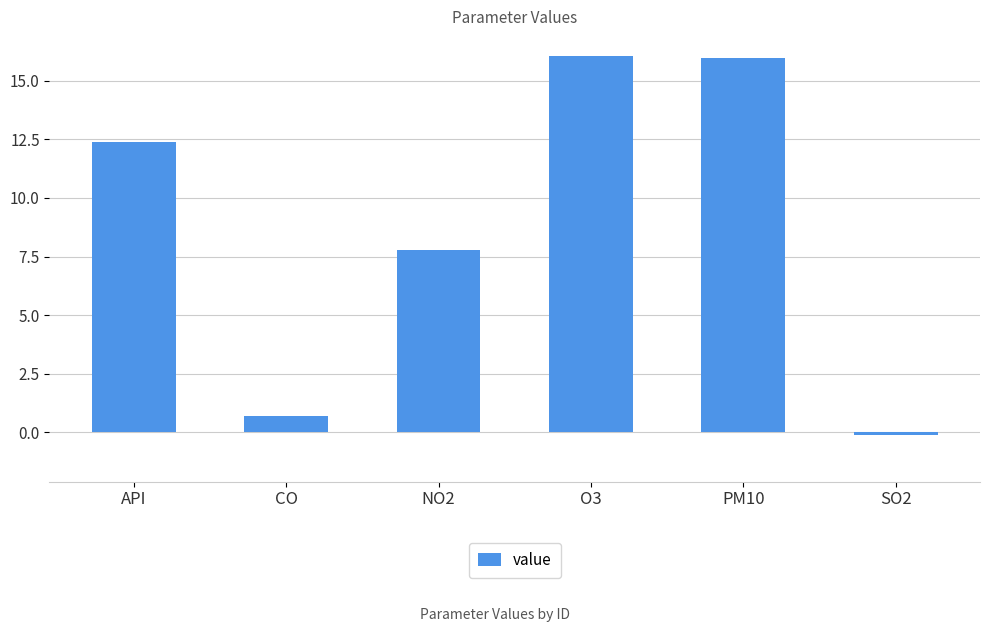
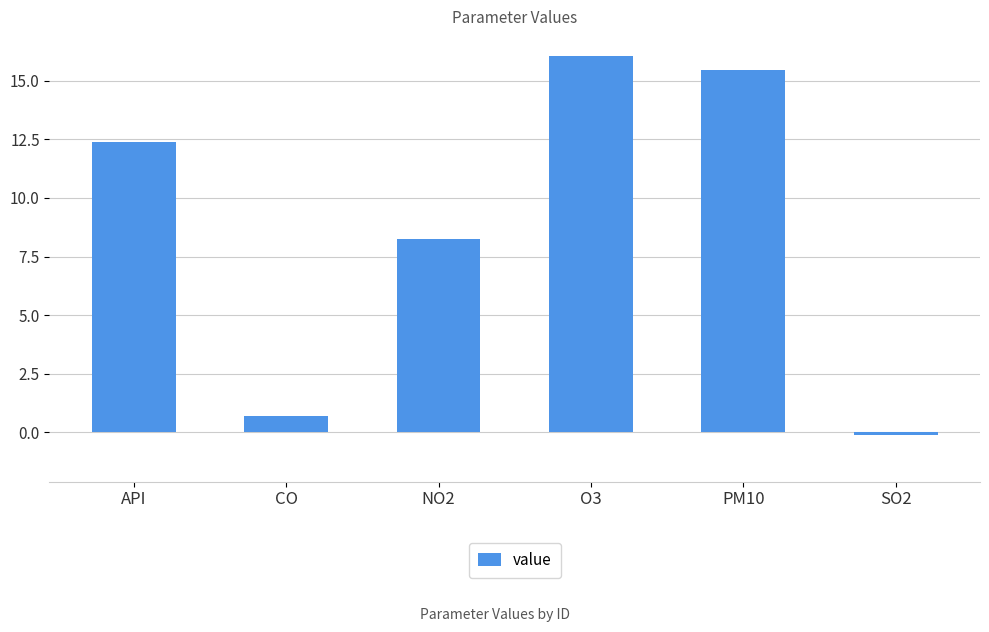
  {
    "API": 12.4,
    "CO": 0.7,
-   "NO2": 7.8,
+   "NO2": 8.2,
    "O3": 16.1,
-   "PM10": 16.0,
+   "PM10": 15.5,
    "SO2": -0.1
  }
